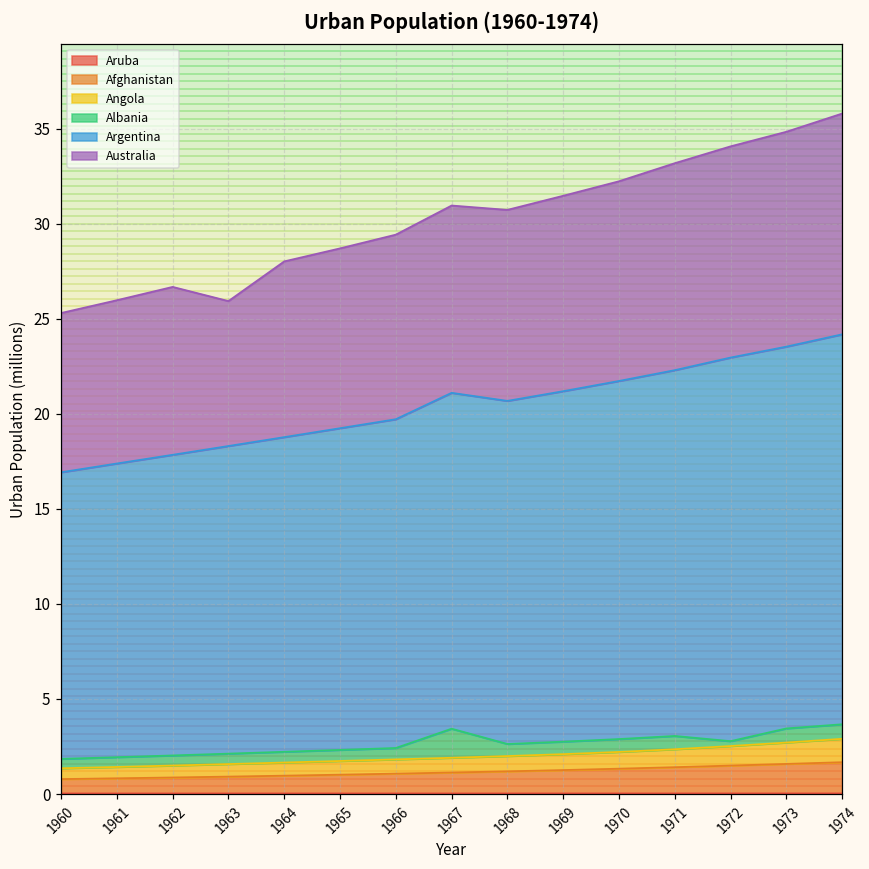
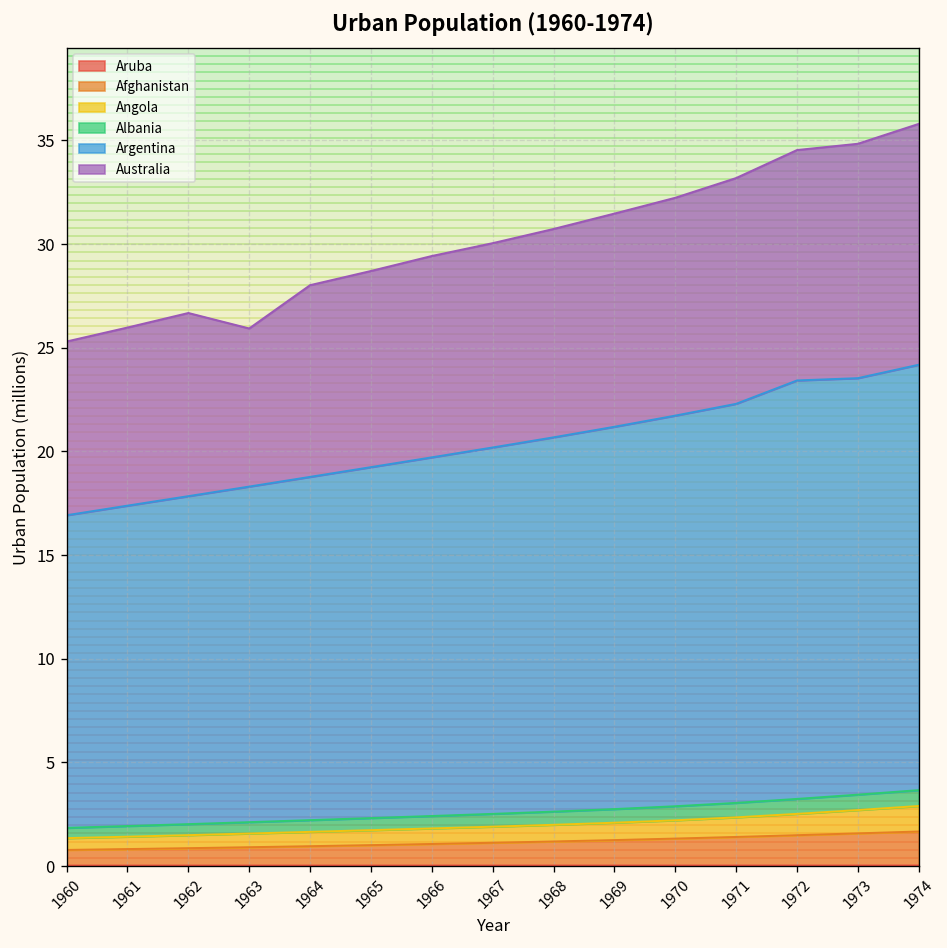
  {
    "Angola": {
      "1960": 0.6,
      "1961": 0.6,
      "1962": 0.6,
      "1963": 0.7,
      "1964": 0.7,
      "1965": 0.7,
      "1966": 0.7,
      "1967": 0.8,
      "1968": 0.8,
      "1969": 0.8,
      "1970": 0.9,
      "1971": 0.9,
      "1972": 1.0,
      "1973": 1.1,
      "1974": 1.2
    },
    "Albania": {
      "1960": 0.5,
      "1961": 0.5,
      "1962": 0.5,
      "1963": 0.5,
      "1964": 0.6,
      "1965": 0.6,
      "1966": 0.6,
-     "1967": 1.5,
+     "1967": 0.6,
      "1968": 0.6,
      "1969": 0.7,
      "1970": 0.7,
      "1971": 0.7,
-     "1972": 0.3,
+     "1972": 0.7,
      "1973": 0.7,
      "1974": 0.8
    },
    "Argentina": {
      "1960": 15.1,
      "1961": 15.4,
      "1962": 15.8,
      "1963": 16.2,
      "1964": 16.6,
      "1965": 16.9,
      "1966": 17.3,
      "1967": 17.7,
      "1968": 18.0,
      "1969": 18.4,
      "1970": 18.8,
      "1971": 19.2,
      "1972": 20.2,
      "1973": 20.1,
      "1974": 20.5
    },
    "Australia": {
      "1960": 8.4,
      "1961": 8.6,
      "1962": 8.8,
      "1963": 7.6,
      "1964": 9.2,
      "1965": 9.5,
      "1966": 9.7,
      "1967": 9.9,
      "1968": 10.0,
      "1969": 10.3,
      "1970": 10.5,
      "1971": 10.9,
      "1972": 11.1,
      "1973": 11.3,
      "1974": 11.6
    }
  }
